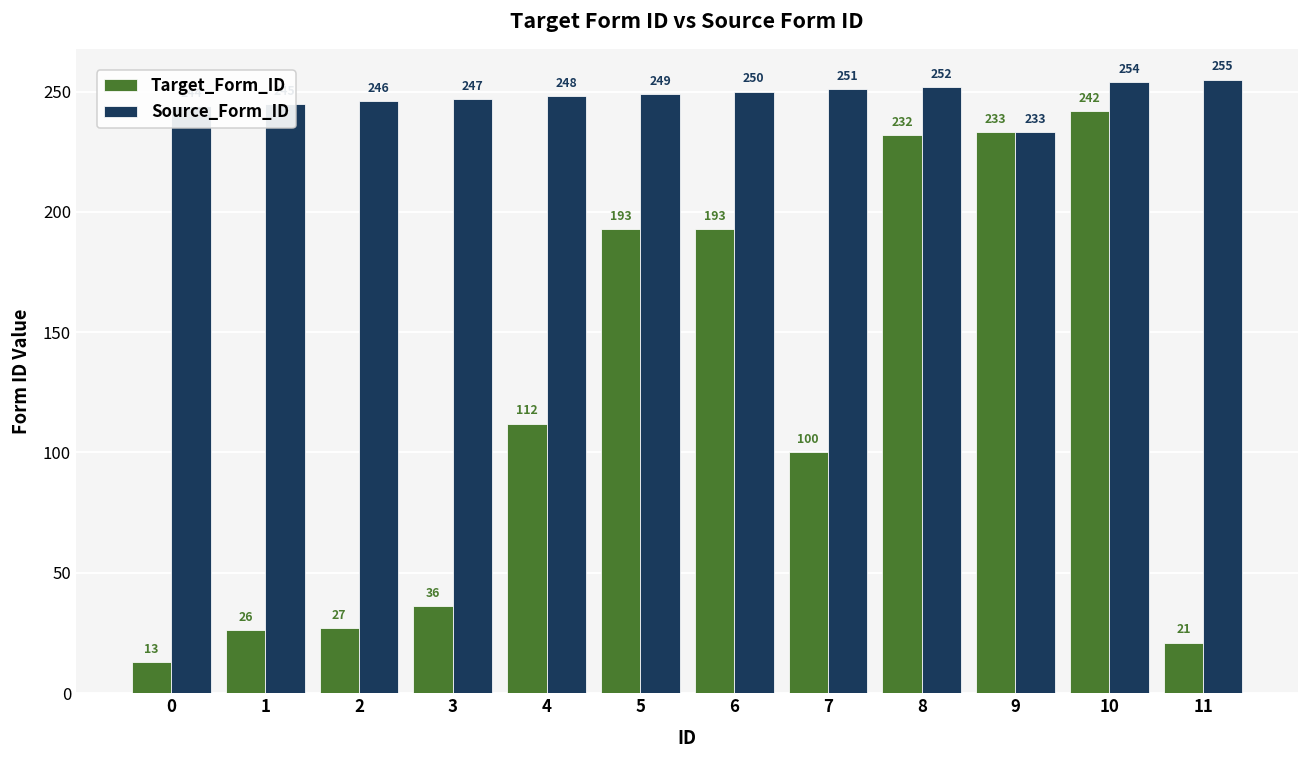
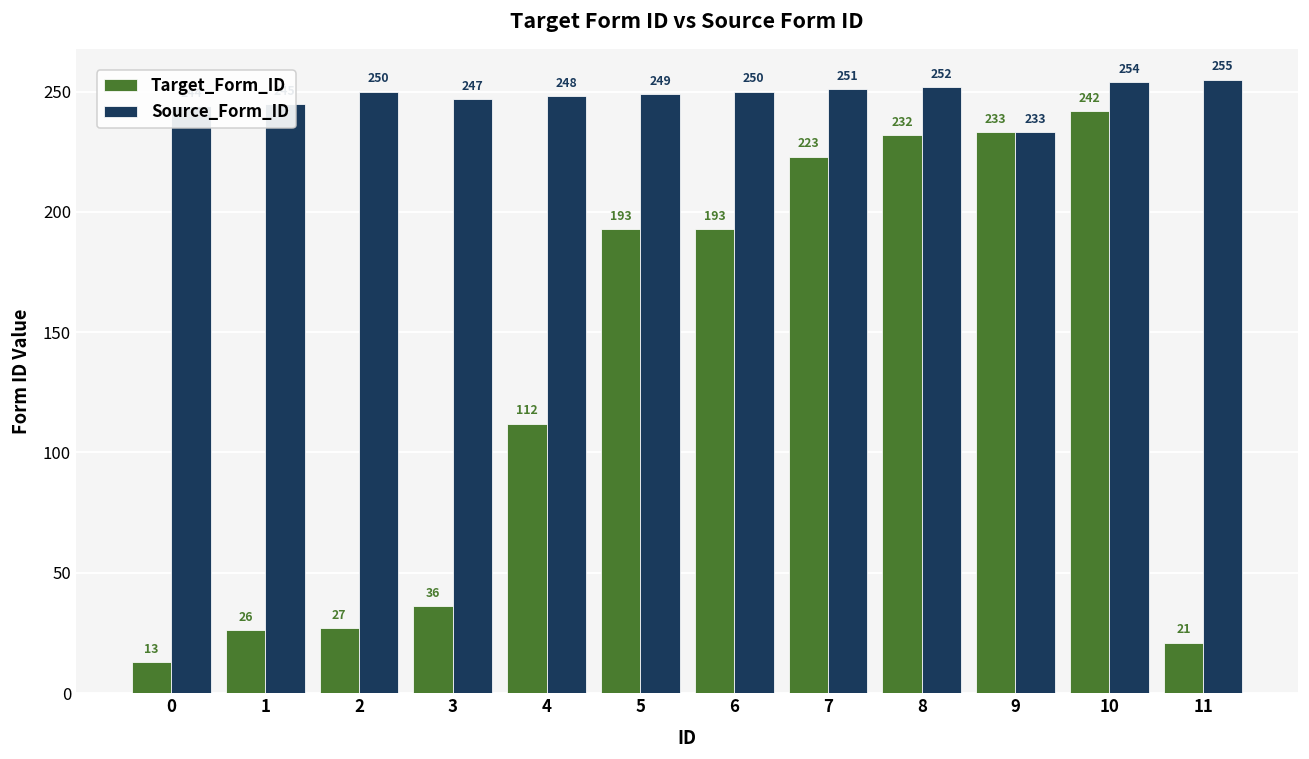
  {
    "Target_Form_ID": {
      "0": 13,
      "1": 26,
      "2": 27,
      "3": 36,
      "4": 112,
      "5": 193,
      "6": 193,
-     "7": 100,
+     "7": 223,
      "8": 232,
      "9": 233,
      "10": 242,
      "11": 21
    },
    "Source_Form_ID": {
-     "2": 246,
+     "2": 250,
      "3": 247,
      "4": 248,
      "5": 249,
      "6": 250,
      "7": 251,
      "8": 252,
      "9": 233,
      "10": 254,
      "11": 255
    }
  }
